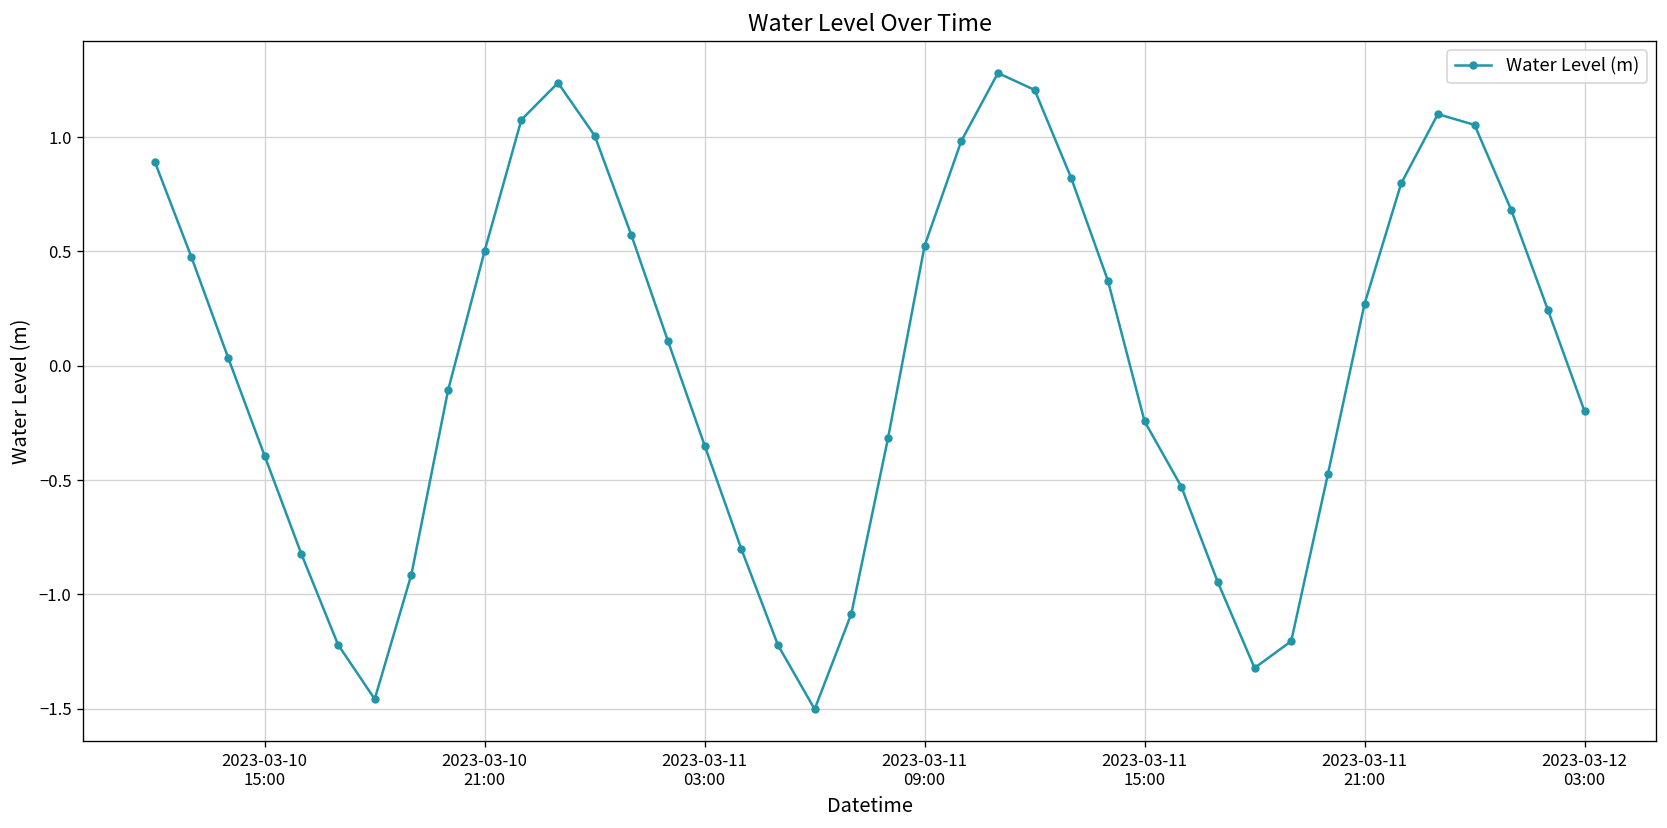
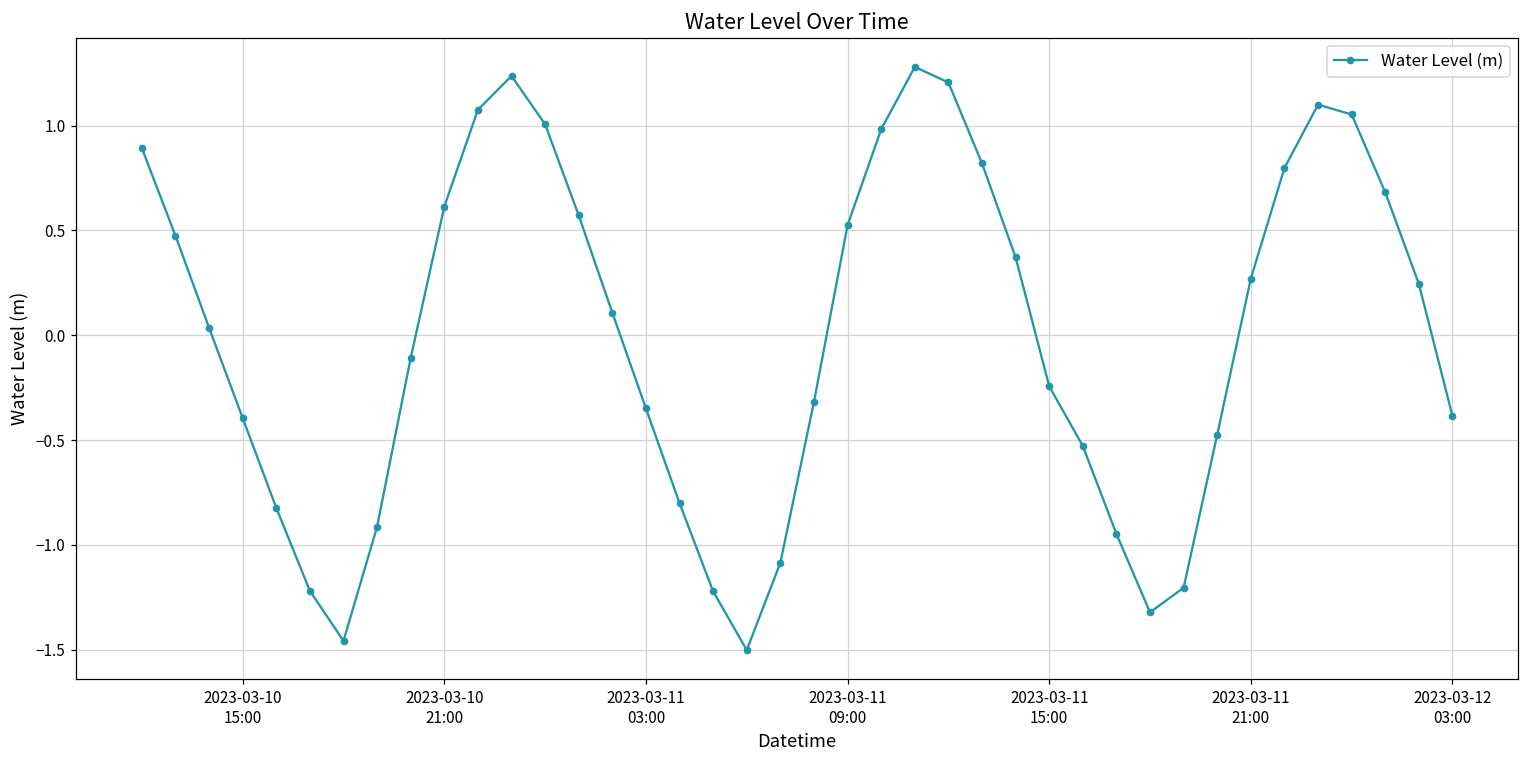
  {
    "2023-03-10 15:00": -0.39,
-   "2023-03-10 21:00": 0.50,
+   "2023-03-10 21:00": 0.61,
    "2023-03-11 03:00": -0.35,
    "2023-03-11 09:00": 0.53,
    "2023-03-11 15:00": -0.24,
    "2023-03-11 21:00": 0.27,
-   "2023-03-12 03:00": -0.20
+   "2023-03-12 03:00": -0.38
  }
